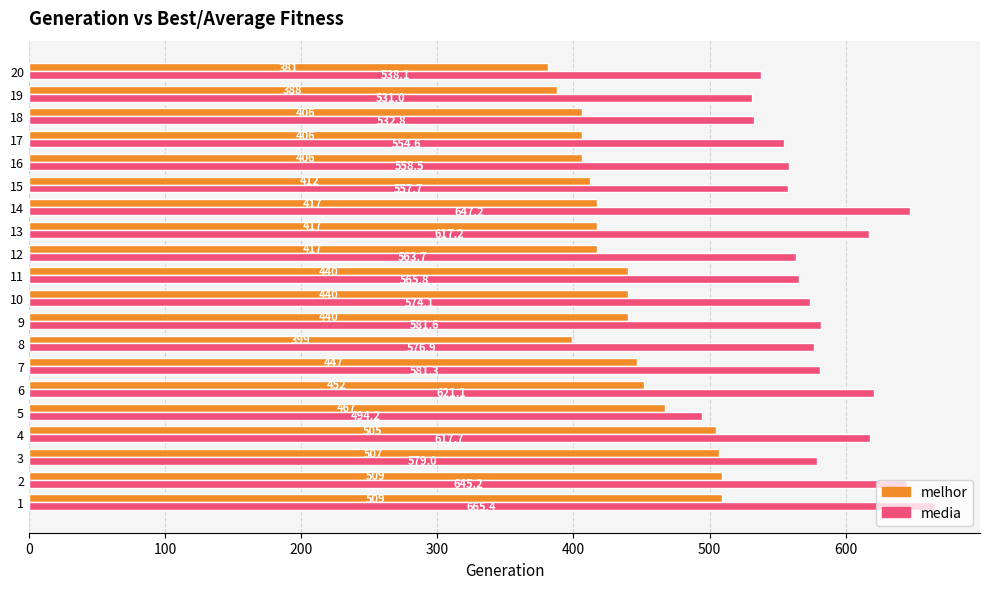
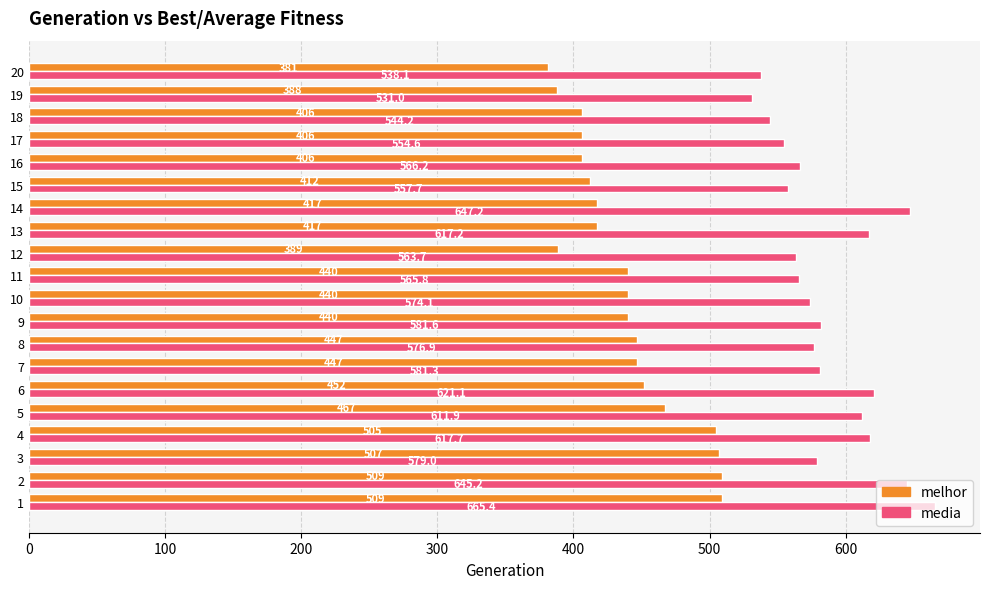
  {
    "melhor": {
      "20": 381,
      "19": 388,
      "18": 406,
      "17": 406,
      "16": 406,
      "15": 412,
      "14": 417,
      "13": 417,
-     "12": 417,
+     "12": 389,
      "11": 440,
      "10": 440,
      "9": 440,
-     "8": 399,
+     "8": 447,
      "7": 447,
      "6": 452,
      "5": 467,
      "4": 505,
      "3": 507,
      "2": 509,
      "1": 509
    },
    "media": {
      "20": 538.1,
      "19": 531.0,
-     "18": 532.8,
+     "18": 544.2,
      "17": 554.6,
-     "16": 558.5,
+     "16": 566.2,
      "15": 557.7,
      "14": 647.2,
      "13": 617.2,
      "12": 563.7,
      "11": 565.8,
      "10": 574.1,
      "9": 581.6,
      "8": 576.9,
      "7": 581.3,
      "6": 621.1,
-     "5": 494.2,
+     "5": 611.9,
      "4": 617.7,
      "3": 579.0
    }
  }
